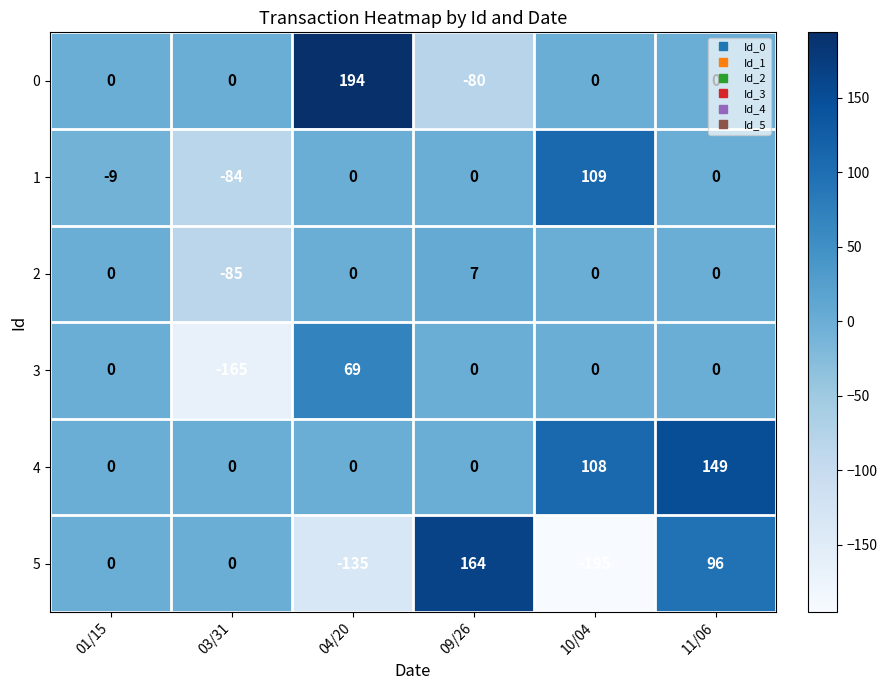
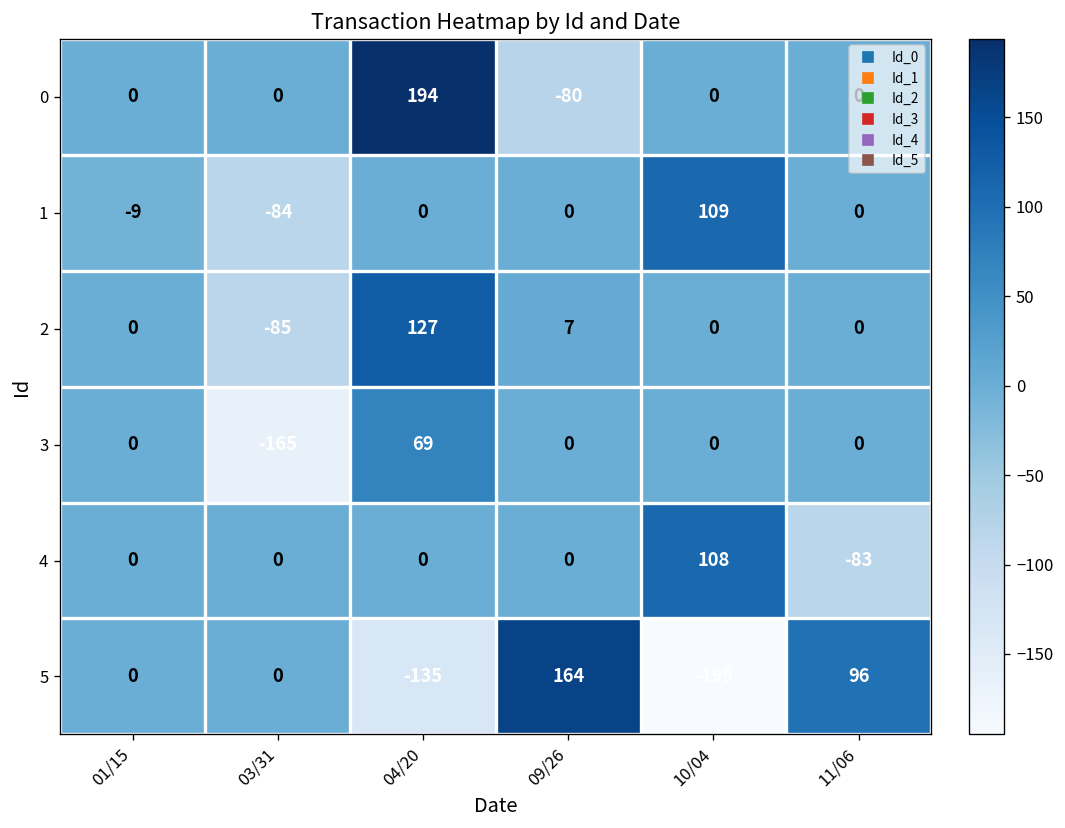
  {
    "0": {
      "01/15": 0,
      "03/31": 0,
      "04/20": 194,
      "09/26": -80,
      "10/04": 0
    },
    "1": {
      "01/15": -9,
      "03/31": -84,
      "04/20": 0,
      "09/26": 0,
      "10/04": 109,
      "11/06": 0
    },
    "2": {
      "01/15": 0,
      "03/31": -85,
-     "04/20": 0,
+     "04/20": 127,
      "09/26": 7,
      "10/04": 0,
      "11/06": 0
    },
    "3": {
      "01/15": 0,
      "04/20": 69,
      "09/26": 0,
      "10/04": 0,
      "11/06": 0
    },
    "4": {
      "01/15": 0,
      "03/31": 0,
      "04/20": 0,
      "09/26": 0,
      "10/04": 108,
-     "11/06": 149
+     "11/06": -83
    },
    "5": {
      "01/15": 0,
      "03/31": 0,
      "09/26": 164,
      "11/06": 96
    }
  }
